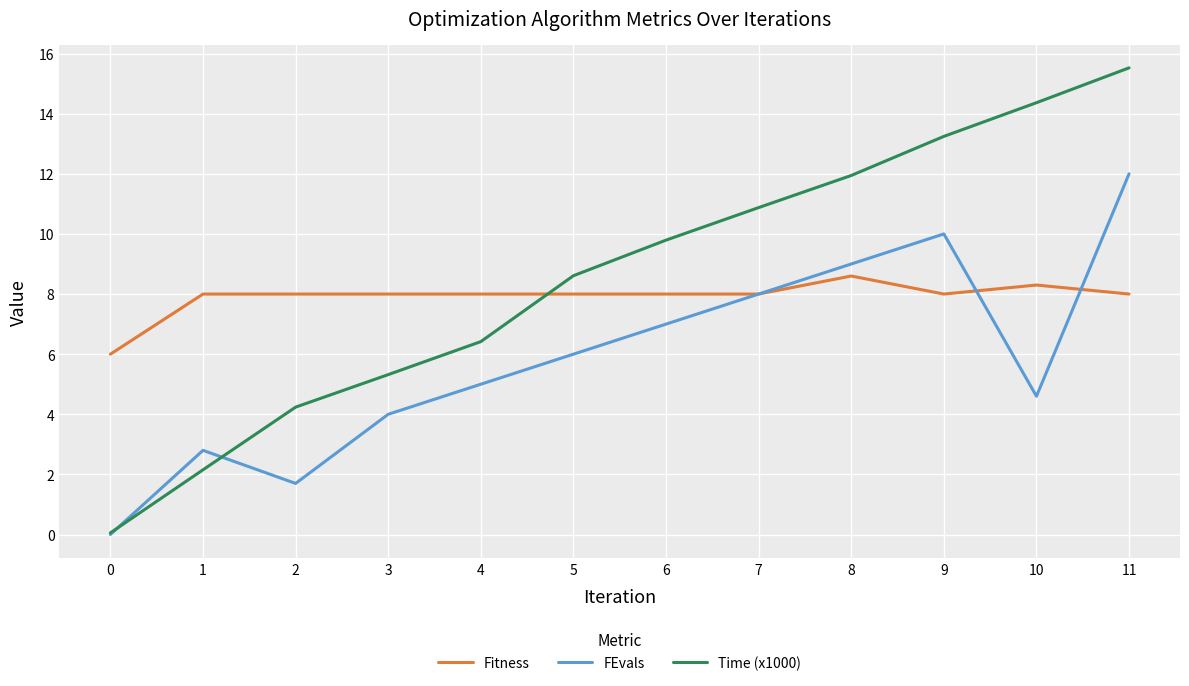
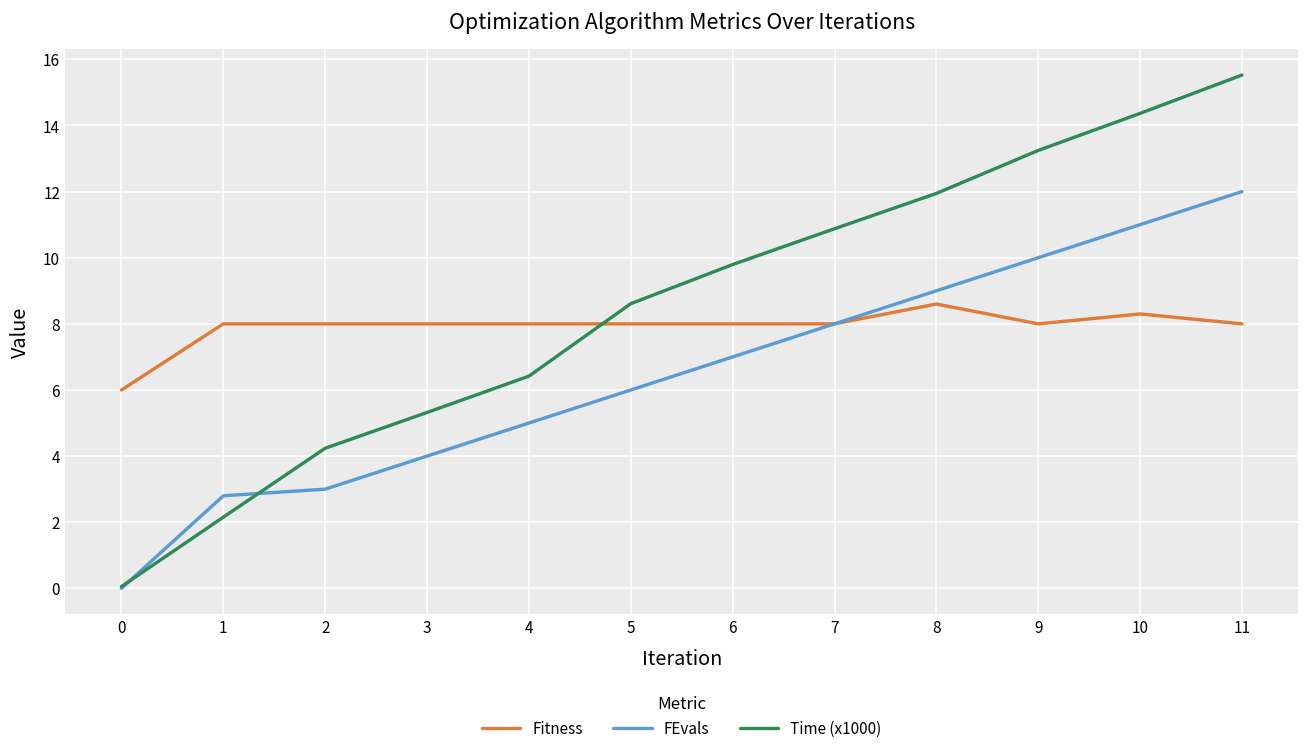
  {
    "Fitness": {
      "0": 6.0,
      "1": 8.0,
      "2": 8.0,
      "3": 8.0,
      "4": 8.0,
      "5": 8.0,
      "6": 8.0,
      "8": 8.6,
      "9": 8.0,
      "10": 8.3,
      "11": 8.0
    },
    "FEvals": {
      "1": 2.8,
-     "2": 1.7,
+     "2": 3.0,
      "3": 4.0,
      "4": 5.0,
      "5": 6.0,
      "6": 7.0,
      "8": 9.0,
      "9": 10.0,
-     "10": 4.6,
+     "10": 11.0,
      "11": 12.0
    },
    "Time (x1000)": {
      "1": 2.2,
      "2": 4.2,
      "3": 5.3,
      "4": 6.4,
      "5": 8.6,
      "6": 9.8,
      "7": 10.9,
      "8": 11.9,
      "9": 13.2,
      "10": 14.4,
      "11": 15.5
    }
  }
